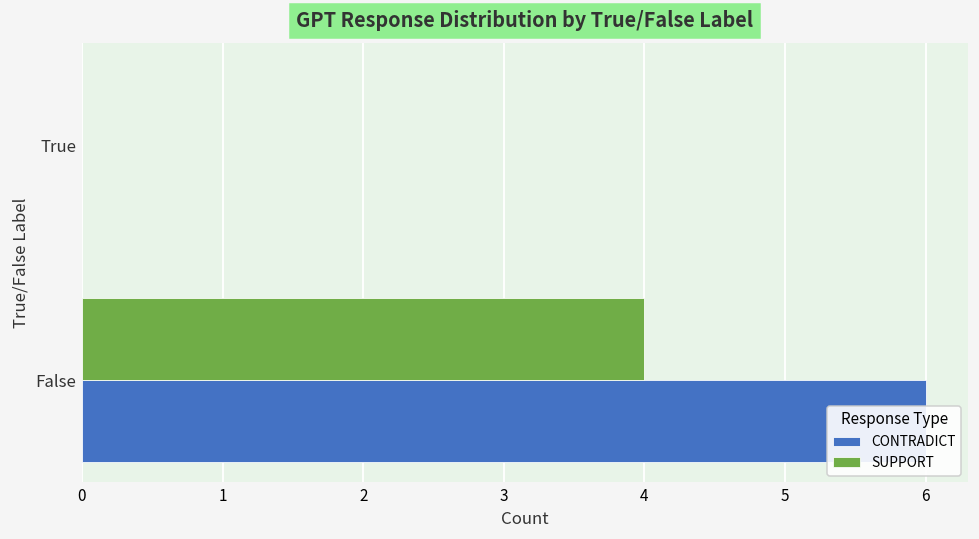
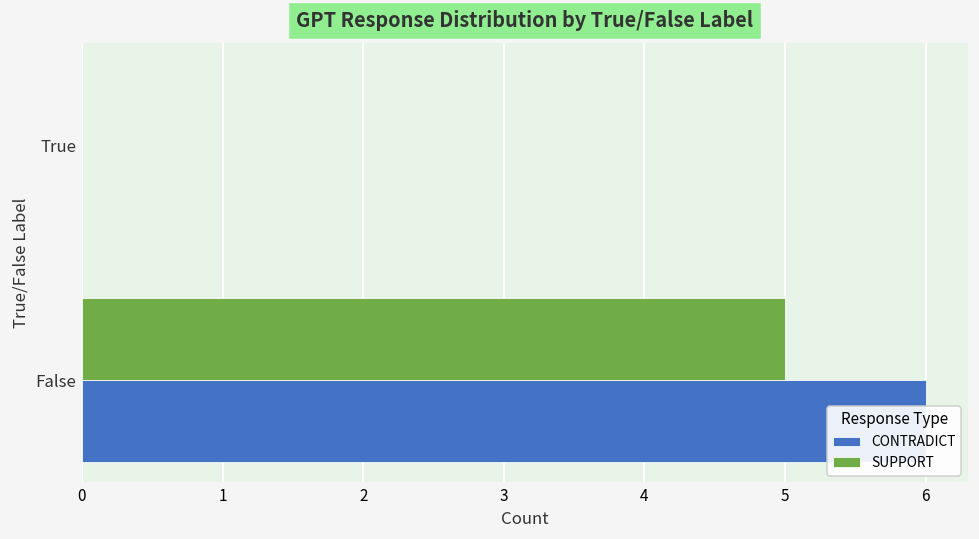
  {
    "CONTRADICT": {
      "True": 0
    },
    "SUPPORT": {
      "True": 0,
-     "False": 4
+     "False": 5
    }
  }
